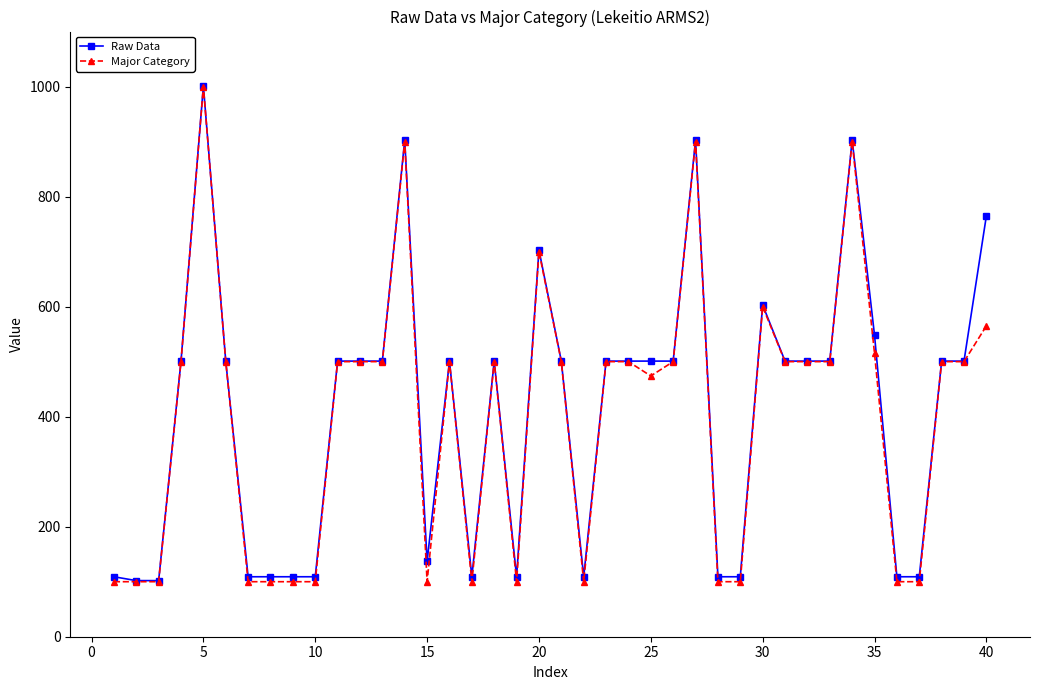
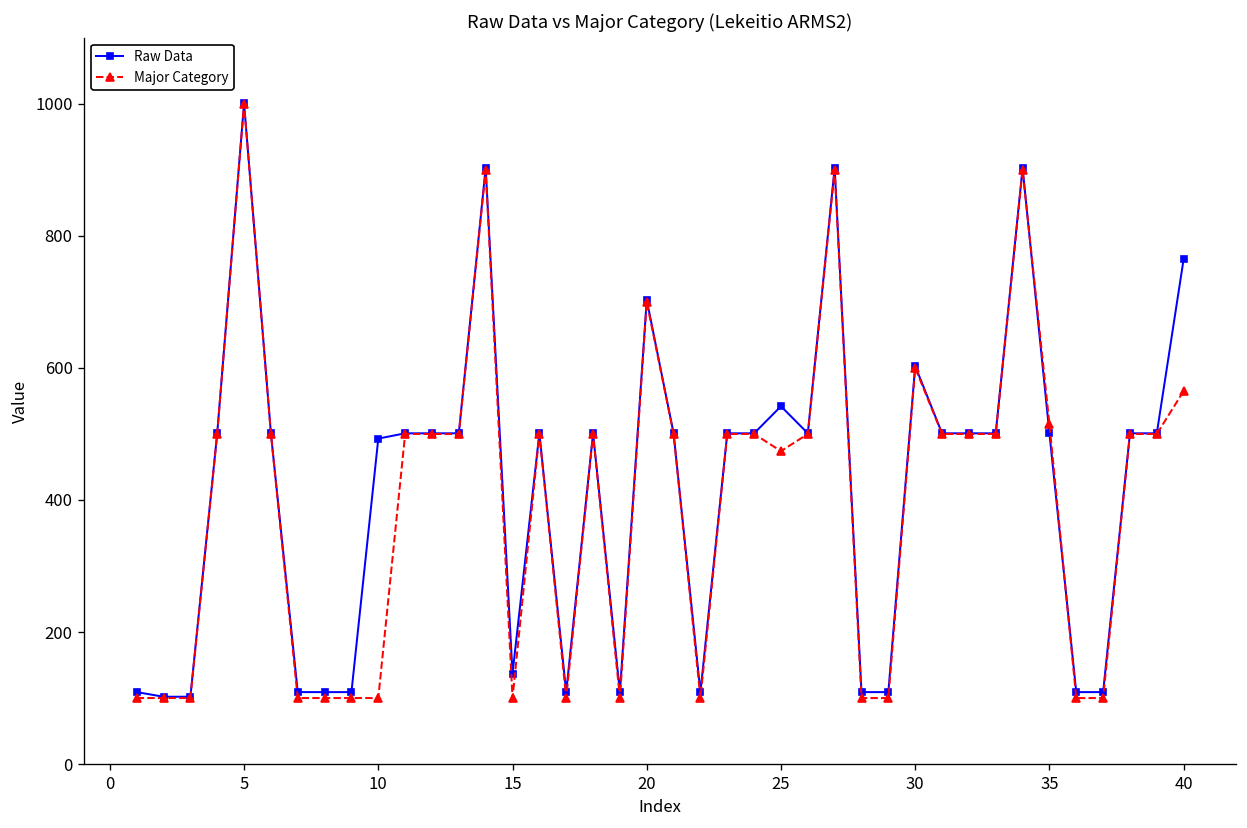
  {
    "Raw Data": {
-     "10": 110,
+     "10": 490,
      "15": 140,
-     "25": 500,
-     "35": 550,
+     "25": 540,
+     "35": 500,
      "40": 770
    },
    "Major Category": {
      "10": 100,
      "15": 100,
      "25": 470,
      "35": 520,
      "40": 570
    }
  }
